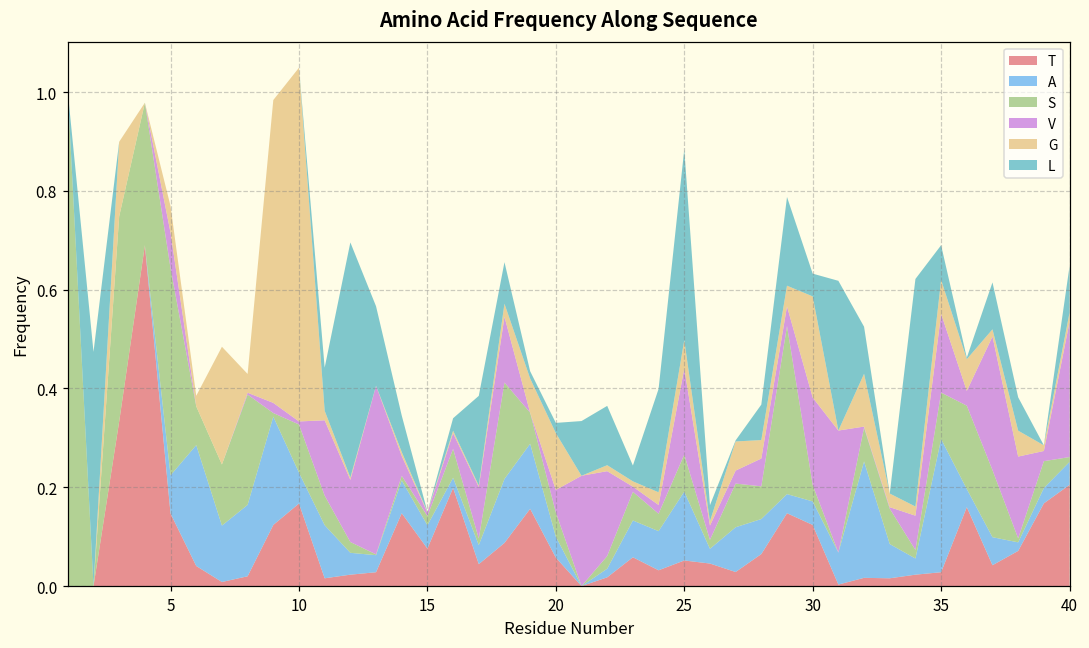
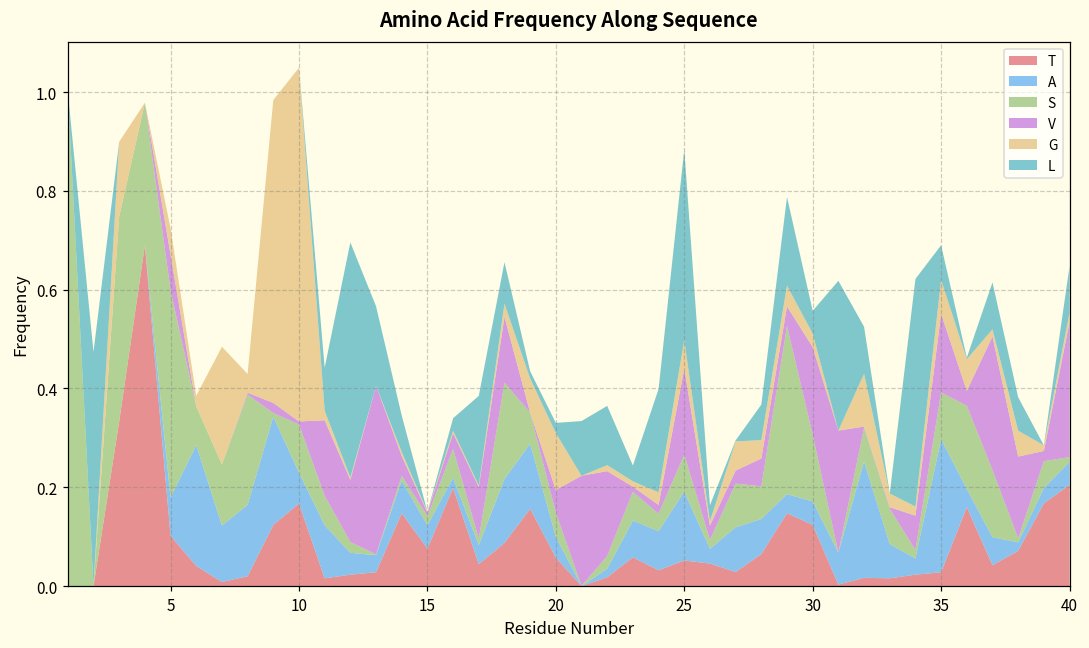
  {
    "T": {
-     "5": 0.15,
+     "5": 0.10,
      "10": 0.17,
      "15": 0.08,
      "20": 0.06,
      "25": 0.05,
      "30": 0.12,
      "35": 0.03,
      "40": 0.20
    },
    "S": {
      "5": 0.42,
      "10": 0.10,
      "15": 0.02,
      "20": 0.05,
      "25": 0.07,
-     "30": 0.03,
+     "30": 0.14,
      "35": 0.09,
      "40": 0.01
    },
    "V": {
      "5": 0.07,
      "10": 0.01,
      "20": 0.05,
      "25": 0.17,
      "30": 0.18,
      "35": 0.16,
      "40": 0.27
    },
    "G": {
      "20": 0.12,
      "25": 0.06,
-     "30": 0.20,
+     "30": 0.03,
      "35": 0.07,
      "40": 0.02
    }
  }
